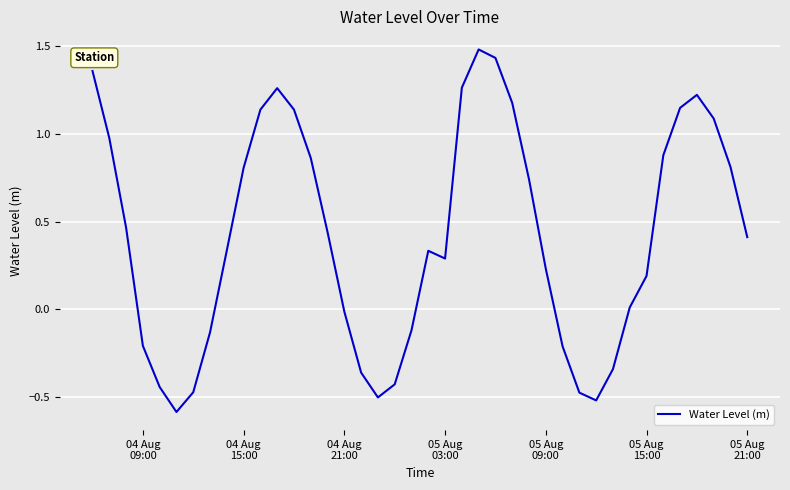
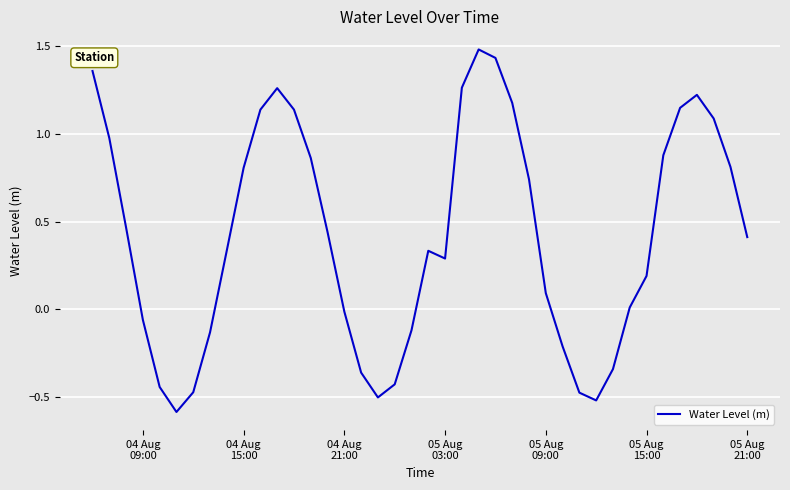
  {
-   "04 Aug 09:00": -0.21,
+   "04 Aug 09:00": -0.06,
    "04 Aug 15:00": 0.81,
    "04 Aug 21:00": -0.01,
    "05 Aug 03:00": 0.29,
-   "05 Aug 09:00": 0.23,
+   "05 Aug 09:00": 0.09,
    "05 Aug 15:00": 0.19,
    "05 Aug 21:00": 0.41
  }
